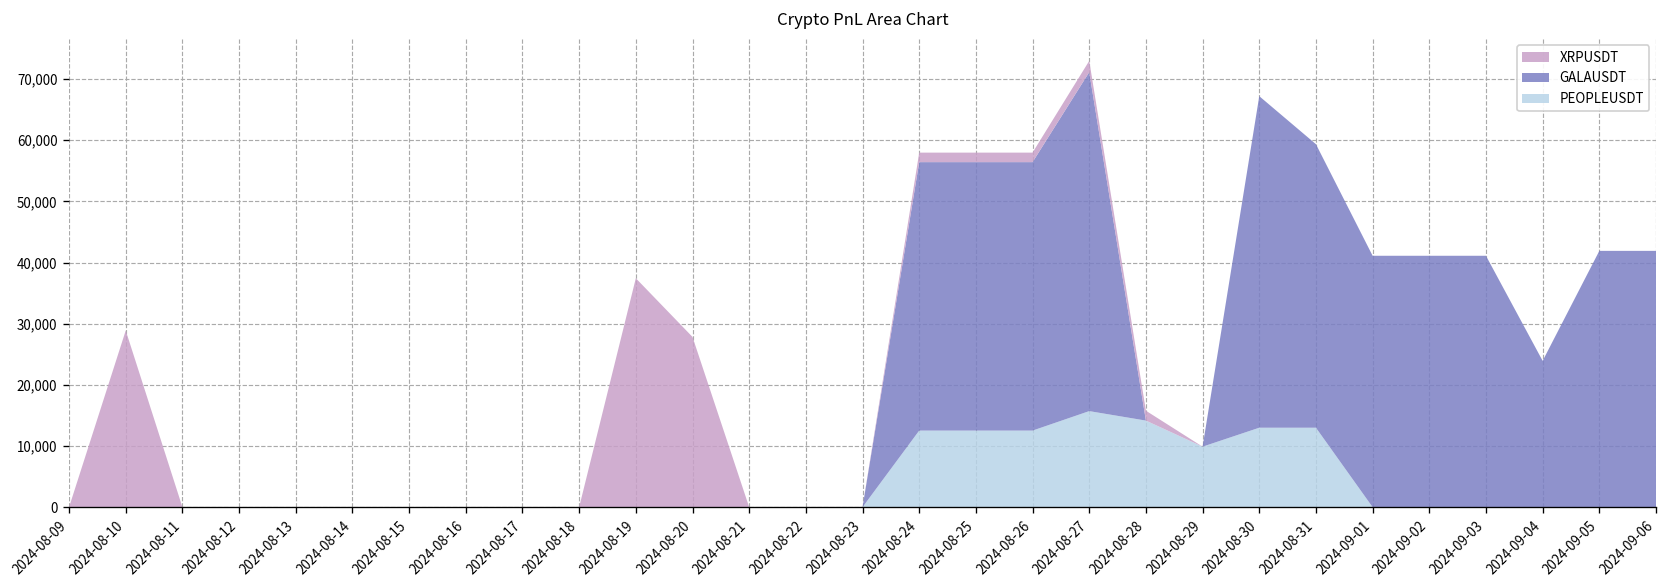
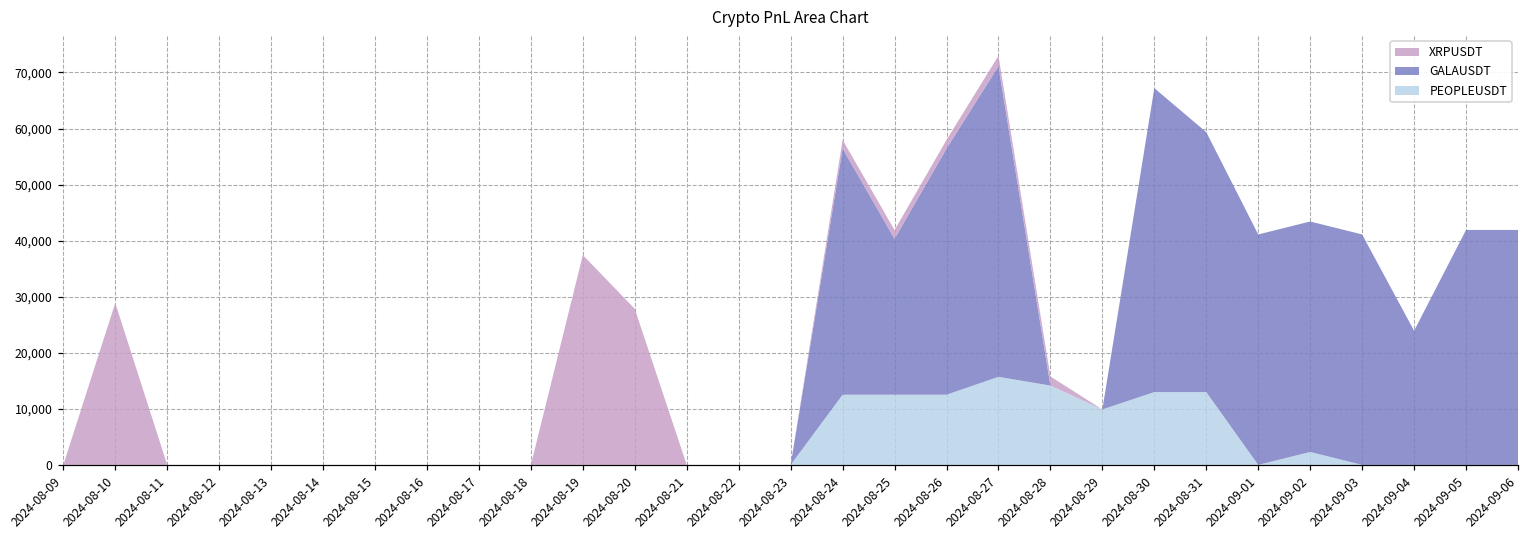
  {
    "PEOPLEUSDT": {
      "2024-08-24": "13,000",
      "2024-08-25": "13,000",
      "2024-08-26": "13,000",
      "2024-08-27": "16,000",
      "2024-08-30": "13,000",
      "2024-08-31": "13,000",
      "2024-09-01": "0",
-     "2024-09-02": "0",
+     "2024-09-02": "2,000",
      "2024-09-03": "0",
      "2024-09-04": "0",
      "2024-09-05": "0",
      "2024-09-06": "0"
    },
    "GALAUSDT": {
      "2024-08-24": "44,000",
-     "2024-08-25": "44,000",
+     "2024-08-25": "28,000",
      "2024-08-26": "44,000",
      "2024-08-27": "55,000"
    },
    "XRPUSDT": {
      "2024-08-10": "29,000",
      "2024-08-19": "37,000",
      "2024-08-20": "28,000",
      "2024-08-24": "2,000",
      "2024-08-25": "2,000",
      "2024-08-26": "2,000",
      "2024-08-27": "2,000",
      "2024-08-28": "2,000"
    }
  }
